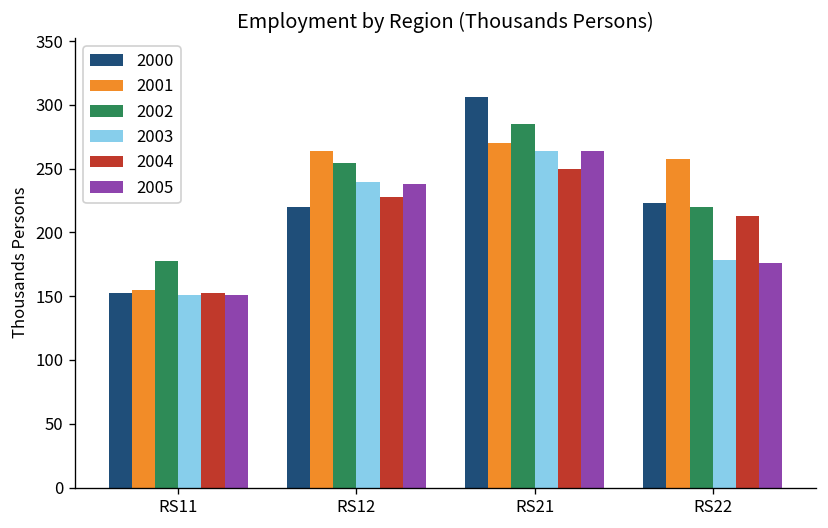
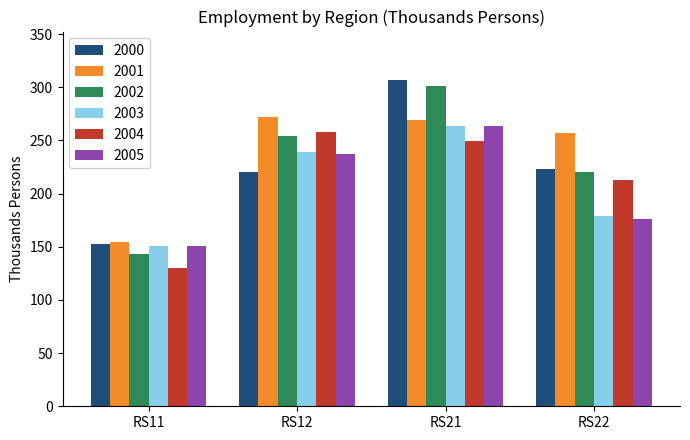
  {
    "2000": {
      "RS11": 153,
      "RS12": 220,
      "RS21": 307,
      "RS22": 223
    },
    "2001": {
      "RS11": 155,
-     "RS12": 264,
+     "RS12": 272,
      "RS21": 270,
      "RS22": 258
    },
    "2002": {
-     "RS11": 178,
+     "RS11": 144,
      "RS12": 254,
-     "RS21": 285,
+     "RS21": 301,
      "RS22": 220
    },
    "2003": {
      "RS11": 151,
      "RS12": 239,
      "RS21": 264,
      "RS22": 179
    },
    "2004": {
-     "RS11": 152,
-     "RS12": 228,
+     "RS11": 130,
+     "RS12": 258,
      "RS21": 250,
      "RS22": 213
    },
    "2005": {
      "RS11": 151,
      "RS12": 238,
      "RS21": 264,
      "RS22": 176
    }
  }
